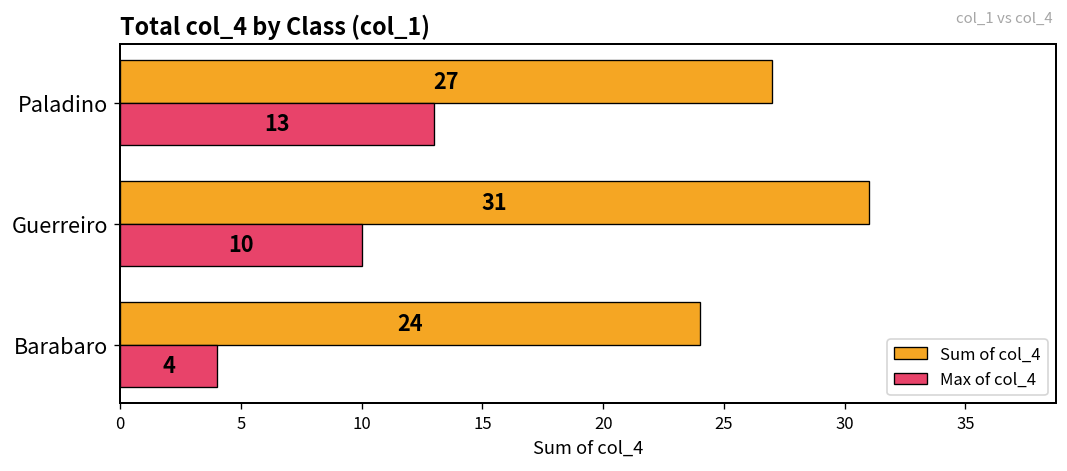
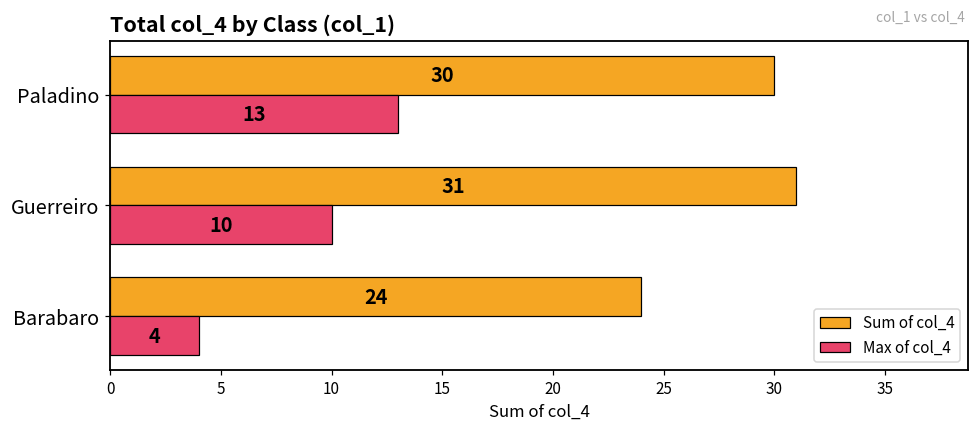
  {
    "Sum of col_4": {
-     "Paladino": 27,
+     "Paladino": 30,
      "Guerreiro": 31,
      "Barabaro": 24
    },
    "Max of col_4": {
      "Paladino": 13,
      "Guerreiro": 10,
      "Barabaro": 4
    }
  }
